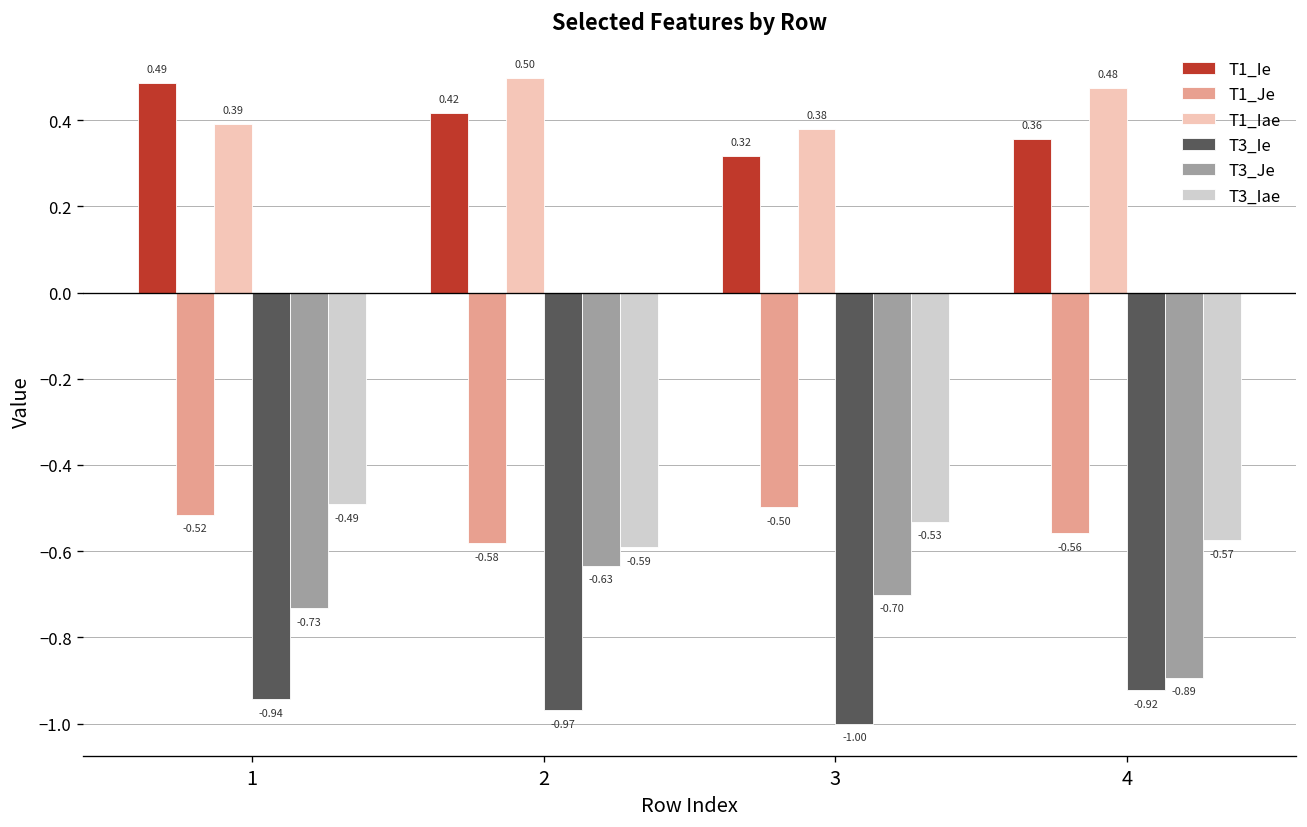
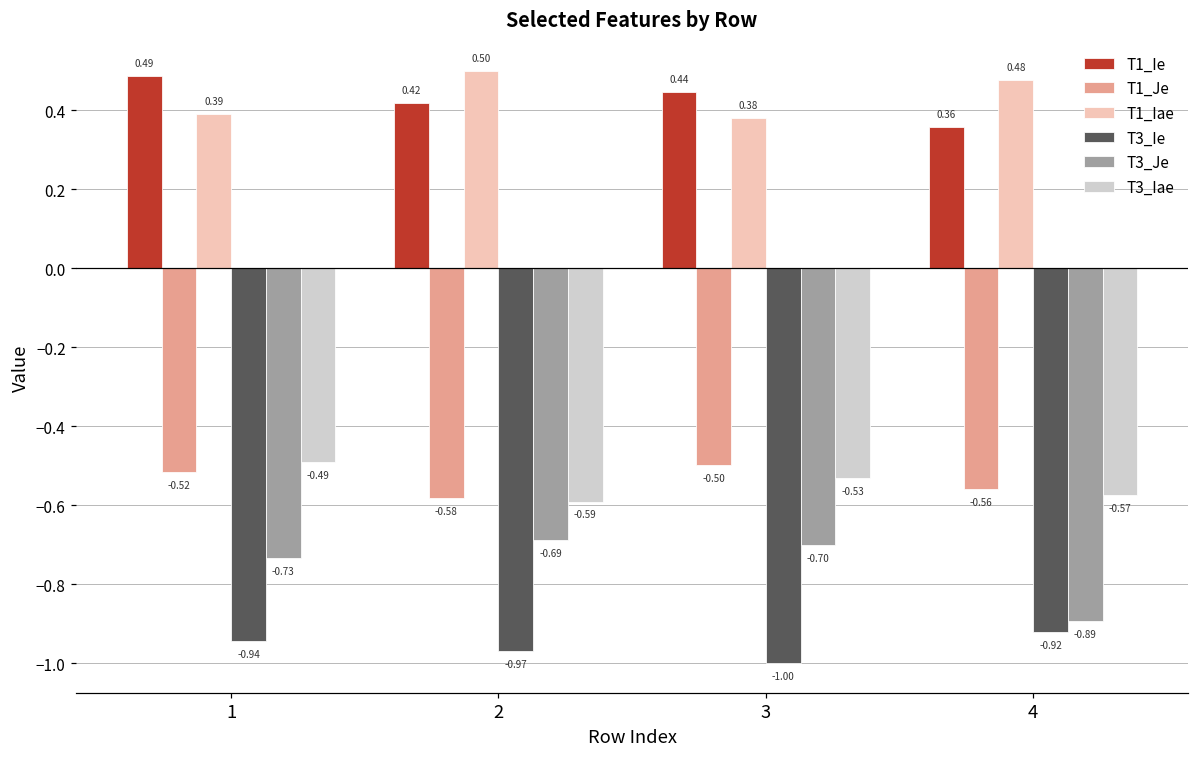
  {
    "T1_Ie": {
      "1": 0.49,
      "2": 0.42,
-     "3": 0.32,
+     "3": 0.44,
      "4": 0.36
    },
    "T3_Ie": {
      "1": -0.94,
      "2": -0.97,
      "3": -1.00,
      "4": -0.92
    },
    "T3_Je": {
      "1": -0.73,
-     "2": -0.63,
+     "2": -0.69,
      "3": -0.70,
      "4": -0.89
    }
  }
